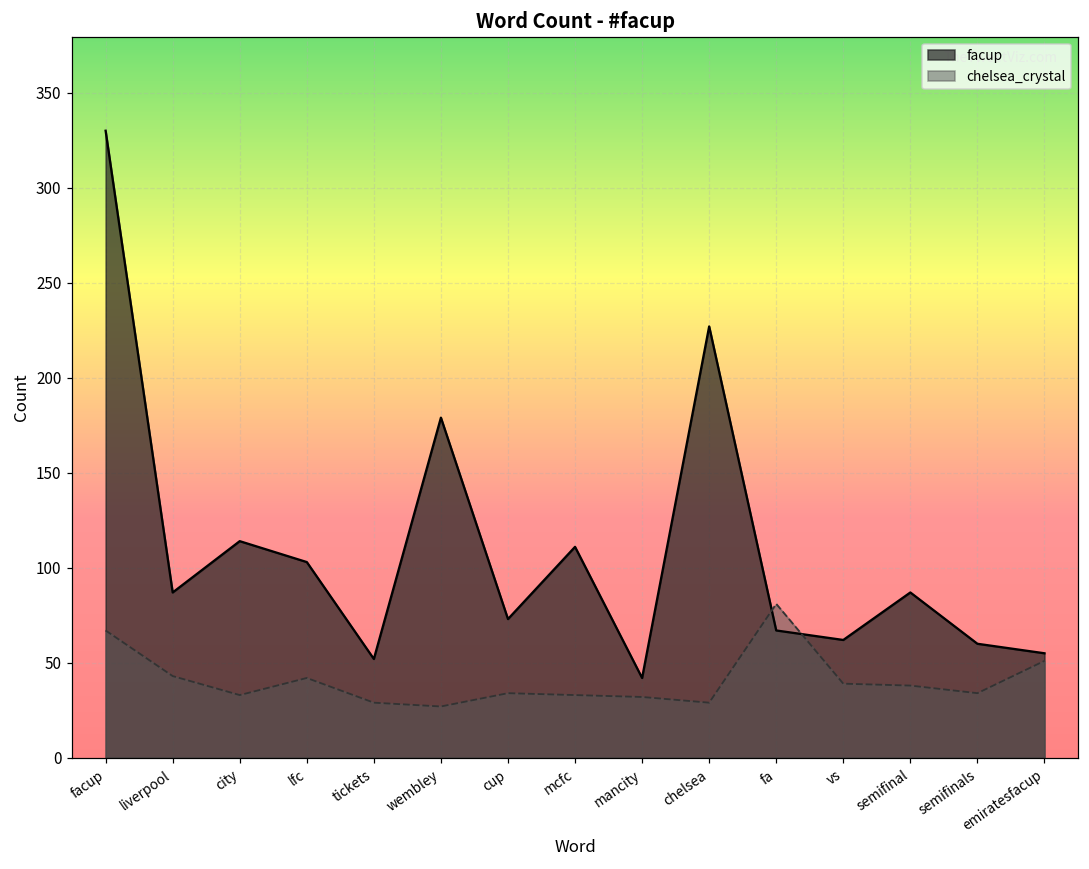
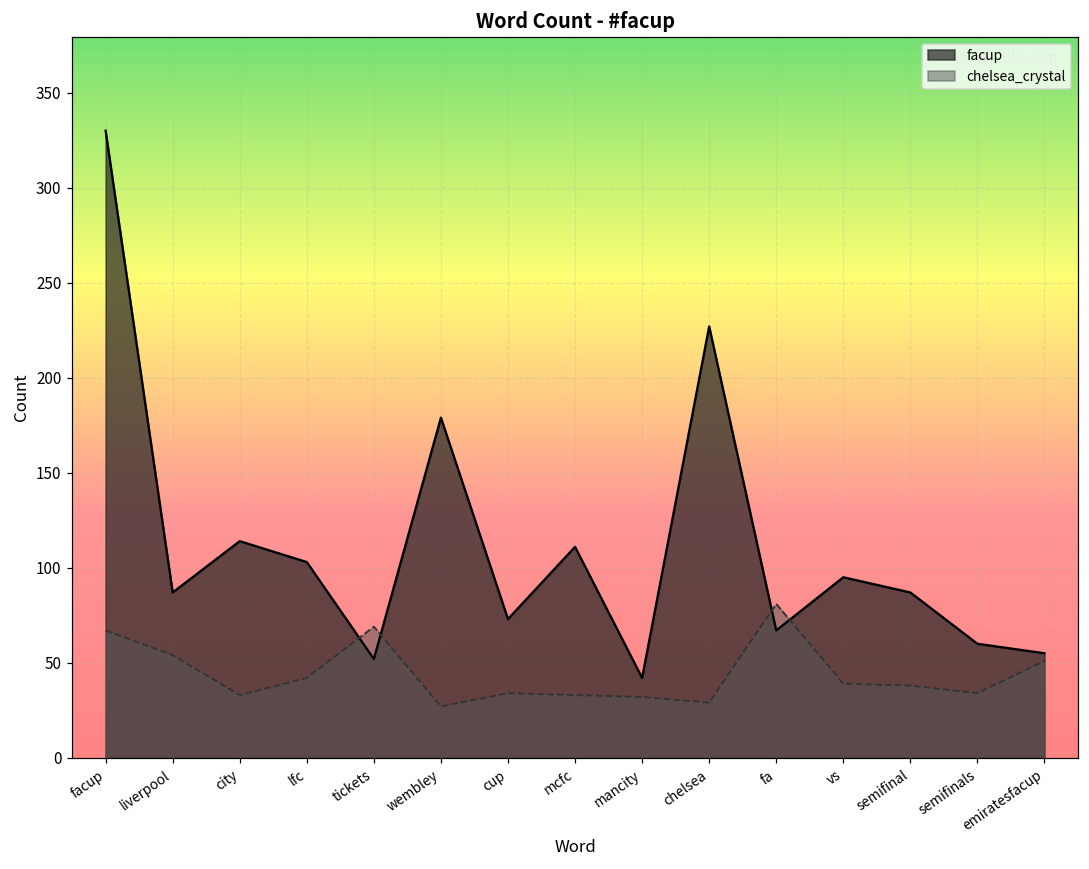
  {
    "facup": {
      "facup": 330,
      "liverpool": 87,
      "city": 114,
      "lfc": 103,
      "tickets": 52,
      "wembley": 179,
      "cup": 73,
      "mcfc": 111,
      "mancity": 42,
      "chelsea": 227,
      "fa": 67,
-     "vs": 62,
+     "vs": 95,
      "semifinal": 87,
      "semifinals": 60,
      "emiratesfacup": 55
    },
    "chelsea_crystal": {
      "facup": 67,
-     "liverpool": 43,
+     "liverpool": 54,
      "city": 33,
      "lfc": 42,
-     "tickets": 29,
+     "tickets": 69,
      "wembley": 27,
      "cup": 34,
      "mcfc": 33,
      "mancity": 32,
      "chelsea": 29,
      "fa": 81,
      "vs": 39,
      "semifinal": 38,
      "semifinals": 34,
      "emiratesfacup": 51
    }
  }
